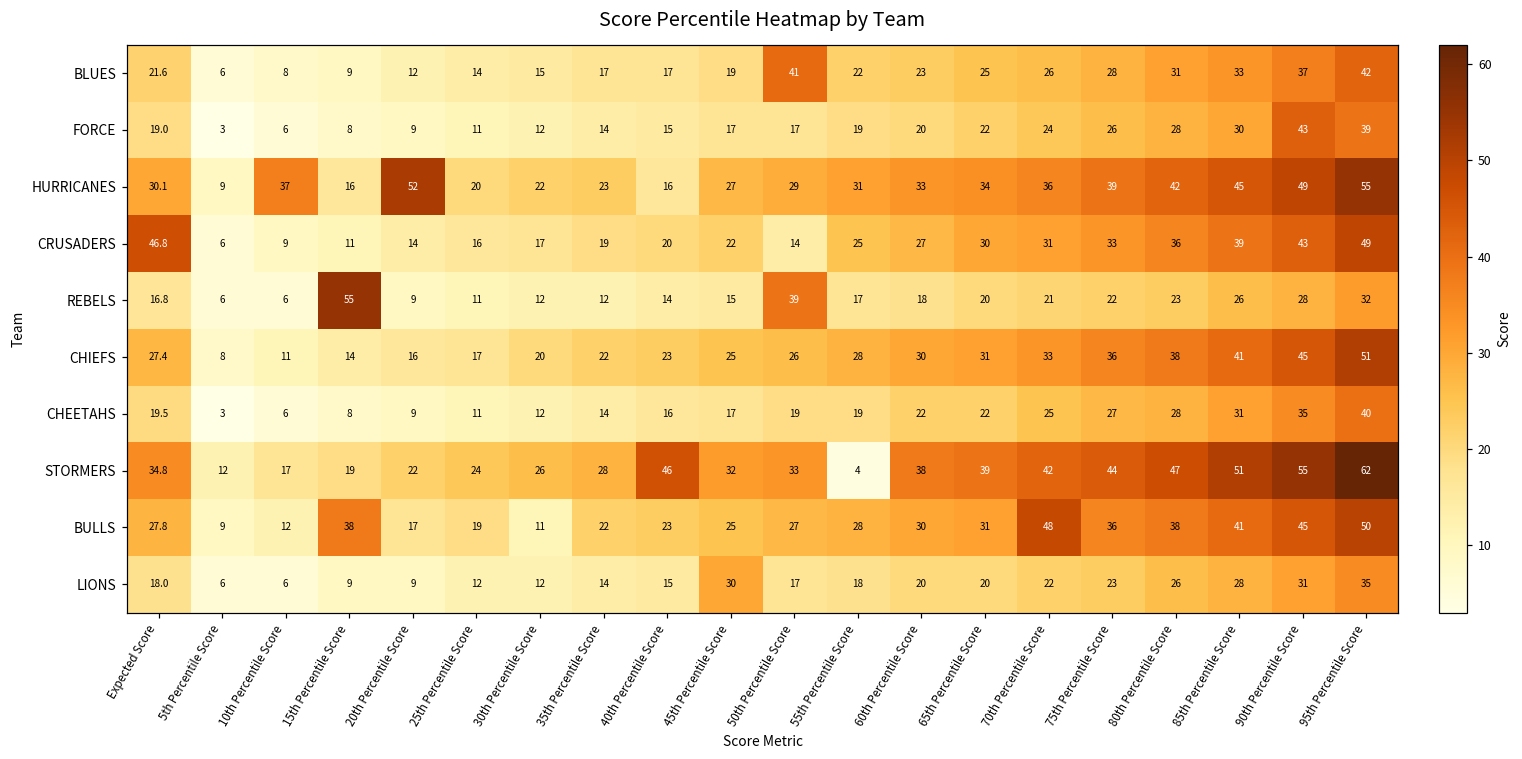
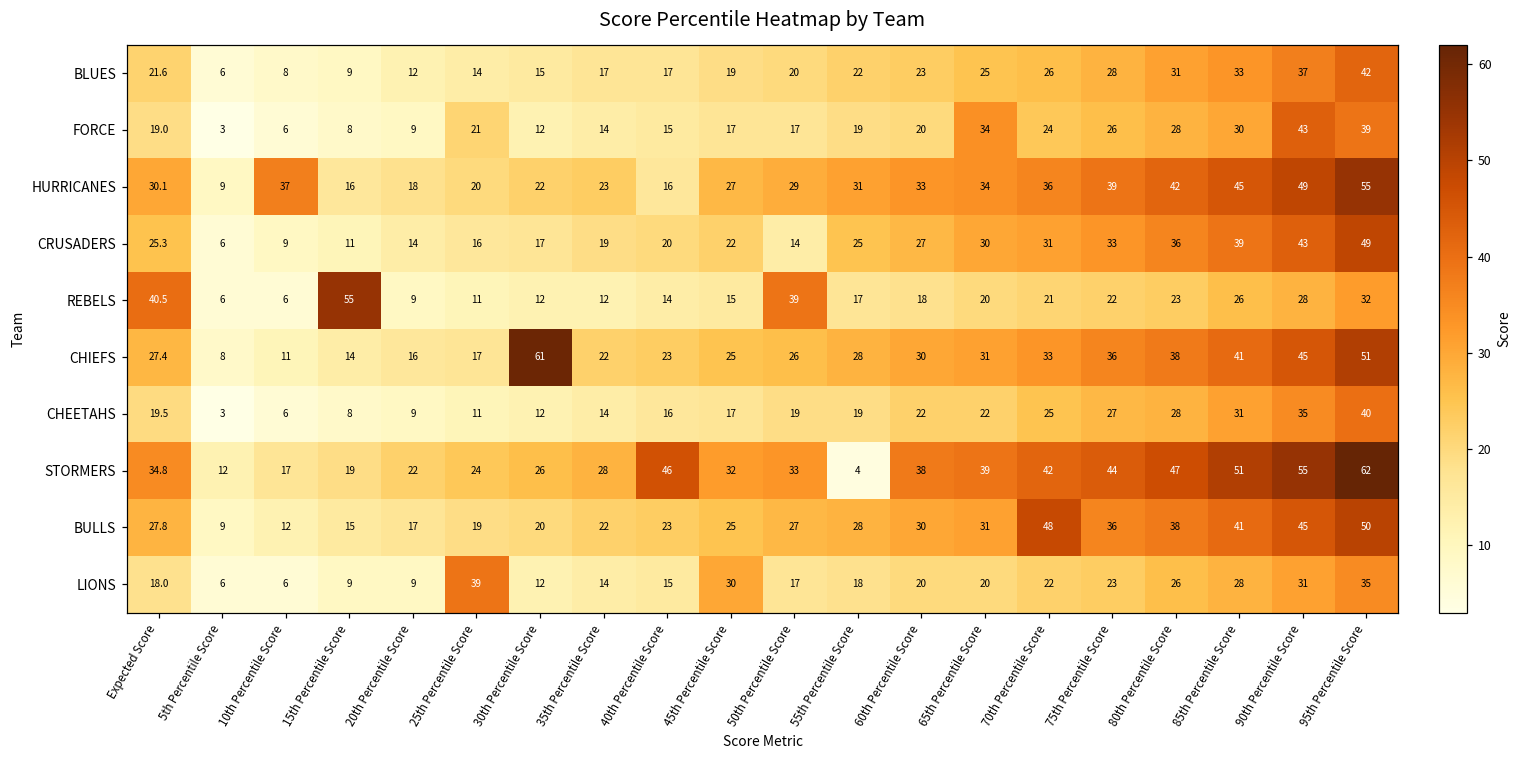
  {
    "BLUES": {
      "Expected Score": 21.6,
      "5th Percentile Score": 6,
      "10th Percentile Score": 8,
      "15th Percentile Score": 9,
      "20th Percentile Score": 12,
      "25th Percentile Score": 14,
      "30th Percentile Score": 15,
      "35th Percentile Score": 17,
      "40th Percentile Score": 17,
      "45th Percentile Score": 19,
-     "50th Percentile Score": 41,
+     "50th Percentile Score": 20,
      "55th Percentile Score": 22,
      "60th Percentile Score": 23,
      "65th Percentile Score": 25,
      "70th Percentile Score": 26,
      "75th Percentile Score": 28,
      "80th Percentile Score": 31,
      "85th Percentile Score": 33,
      "90th Percentile Score": 37,
      "95th Percentile Score": 42
    },
    "FORCE": {
      "Expected Score": 19.0,
      "5th Percentile Score": 3,
      "10th Percentile Score": 6,
      "15th Percentile Score": 8,
      "20th Percentile Score": 9,
-     "25th Percentile Score": 11,
+     "25th Percentile Score": 21,
      "30th Percentile Score": 12,
      "35th Percentile Score": 14,
      "40th Percentile Score": 15,
      "45th Percentile Score": 17,
      "50th Percentile Score": 17,
      "55th Percentile Score": 19,
      "60th Percentile Score": 20,
-     "65th Percentile Score": 22,
+     "65th Percentile Score": 34,
      "70th Percentile Score": 24,
      "75th Percentile Score": 26,
      "80th Percentile Score": 28,
      "85th Percentile Score": 30,
      "90th Percentile Score": 43,
      "95th Percentile Score": 39
    },
    "HURRICANES": {
      "Expected Score": 30.1,
      "5th Percentile Score": 9,
      "10th Percentile Score": 37,
      "15th Percentile Score": 16,
-     "20th Percentile Score": 52,
+     "20th Percentile Score": 18,
      "25th Percentile Score": 20,
      "30th Percentile Score": 22,
      "35th Percentile Score": 23,
      "40th Percentile Score": 16,
      "45th Percentile Score": 27,
      "50th Percentile Score": 29,
      "55th Percentile Score": 31,
      "60th Percentile Score": 33,
      "65th Percentile Score": 34,
      "70th Percentile Score": 36,
      "75th Percentile Score": 39,
      "80th Percentile Score": 42,
      "85th Percentile Score": 45,
      "90th Percentile Score": 49,
      "95th Percentile Score": 55
    },
    "CRUSADERS": {
-     "Expected Score": 46.8,
+     "Expected Score": 25.3,
      "5th Percentile Score": 6,
      "10th Percentile Score": 9,
      "15th Percentile Score": 11,
      "20th Percentile Score": 14,
      "25th Percentile Score": 16,
      "30th Percentile Score": 17,
      "35th Percentile Score": 19,
      "40th Percentile Score": 20,
      "45th Percentile Score": 22,
      "50th Percentile Score": 14,
      "55th Percentile Score": 25,
      "60th Percentile Score": 27,
      "65th Percentile Score": 30,
      "70th Percentile Score": 31,
      "75th Percentile Score": 33,
      "80th Percentile Score": 36,
      "85th Percentile Score": 39,
      "90th Percentile Score": 43,
      "95th Percentile Score": 49
    },
    "REBELS": {
-     "Expected Score": 16.8,
+     "Expected Score": 40.5,
      "5th Percentile Score": 6,
      "10th Percentile Score": 6,
      "15th Percentile Score": 55,
      "20th Percentile Score": 9,
      "25th Percentile Score": 11,
      "30th Percentile Score": 12,
      "35th Percentile Score": 12,
      "40th Percentile Score": 14,
      "45th Percentile Score": 15,
      "50th Percentile Score": 39,
      "55th Percentile Score": 17,
      "60th Percentile Score": 18,
      "65th Percentile Score": 20,
      "70th Percentile Score": 21,
      "75th Percentile Score": 22,
      "80th Percentile Score": 23,
      "85th Percentile Score": 26,
      "90th Percentile Score": 28,
      "95th Percentile Score": 32
    },
    "CHIEFS": {
      "Expected Score": 27.4,
      "5th Percentile Score": 8,
      "10th Percentile Score": 11,
      "15th Percentile Score": 14,
      "20th Percentile Score": 16,
      "25th Percentile Score": 17,
-     "30th Percentile Score": 20,
+     "30th Percentile Score": 61,
      "35th Percentile Score": 22,
      "40th Percentile Score": 23,
      "45th Percentile Score": 25,
      "50th Percentile Score": 26,
      "55th Percentile Score": 28,
      "60th Percentile Score": 30,
      "65th Percentile Score": 31,
      "70th Percentile Score": 33,
      "75th Percentile Score": 36,
      "80th Percentile Score": 38,
      "85th Percentile Score": 41,
      "90th Percentile Score": 45,
      "95th Percentile Score": 51
    },
    "CHEETAHS": {
      "Expected Score": 19.5,
      "5th Percentile Score": 3,
      "10th Percentile Score": 6,
      "15th Percentile Score": 8,
      "20th Percentile Score": 9,
      "25th Percentile Score": 11,
      "30th Percentile Score": 12,
      "35th Percentile Score": 14,
      "40th Percentile Score": 16,
      "45th Percentile Score": 17,
      "50th Percentile Score": 19,
      "55th Percentile Score": 19,
      "60th Percentile Score": 22,
      "65th Percentile Score": 22,
      "70th Percentile Score": 25,
      "75th Percentile Score": 27,
      "80th Percentile Score": 28,
      "85th Percentile Score": 31,
      "90th Percentile Score": 35,
      "95th Percentile Score": 40
    },
    "STORMERS": {
      "Expected Score": 34.8,
      "5th Percentile Score": 12,
      "10th Percentile Score": 17,
      "15th Percentile Score": 19,
      "20th Percentile Score": 22,
      "25th Percentile Score": 24,
      "30th Percentile Score": 26,
      "35th Percentile Score": 28,
      "40th Percentile Score": 46,
      "45th Percentile Score": 32,
      "50th Percentile Score": 33,
      "55th Percentile Score": 4,
      "60th Percentile Score": 38,
      "65th Percentile Score": 39,
      "70th Percentile Score": 42,
      "75th Percentile Score": 44,
      "80th Percentile Score": 47,
      "85th Percentile Score": 51,
      "90th Percentile Score": 55,
      "95th Percentile Score": 62
    },
    "BULLS": {
      "Expected Score": 27.8,
      "5th Percentile Score": 9,
      "10th Percentile Score": 12,
-     "15th Percentile Score": 38,
+     "15th Percentile Score": 15,
      "20th Percentile Score": 17,
      "25th Percentile Score": 19,
-     "30th Percentile Score": 11,
+     "30th Percentile Score": 20,
      "35th Percentile Score": 22,
      "40th Percentile Score": 23,
      "45th Percentile Score": 25,
      "50th Percentile Score": 27,
      "55th Percentile Score": 28,
      "60th Percentile Score": 30,
      "65th Percentile Score": 31,
      "70th Percentile Score": 48,
      "75th Percentile Score": 36,
      "80th Percentile Score": 38,
      "85th Percentile Score": 41,
      "90th Percentile Score": 45,
      "95th Percentile Score": 50
    },
    "LIONS": {
      "Expected Score": 18.0,
      "5th Percentile Score": 6,
      "10th Percentile Score": 6,
      "15th Percentile Score": 9,
      "20th Percentile Score": 9,
-     "25th Percentile Score": 12,
+     "25th Percentile Score": 39,
      "30th Percentile Score": 12,
      "35th Percentile Score": 14,
      "40th Percentile Score": 15,
      "45th Percentile Score": 30,
      "50th Percentile Score": 17,
      "55th Percentile Score": 18,
      "60th Percentile Score": 20,
      "65th Percentile Score": 20,
      "70th Percentile Score": 22,
      "75th Percentile Score": 23,
      "80th Percentile Score": 26,
      "85th Percentile Score": 28,
      "90th Percentile Score": 31,
      "95th Percentile Score": 35
    }
  }
